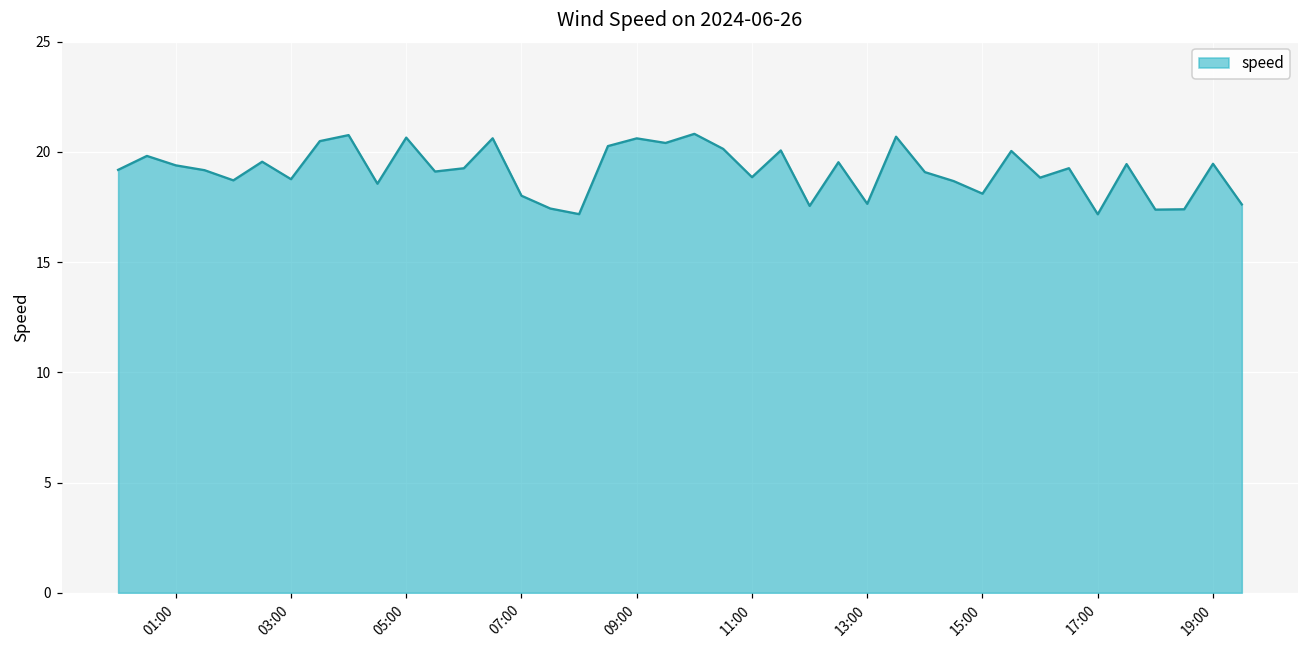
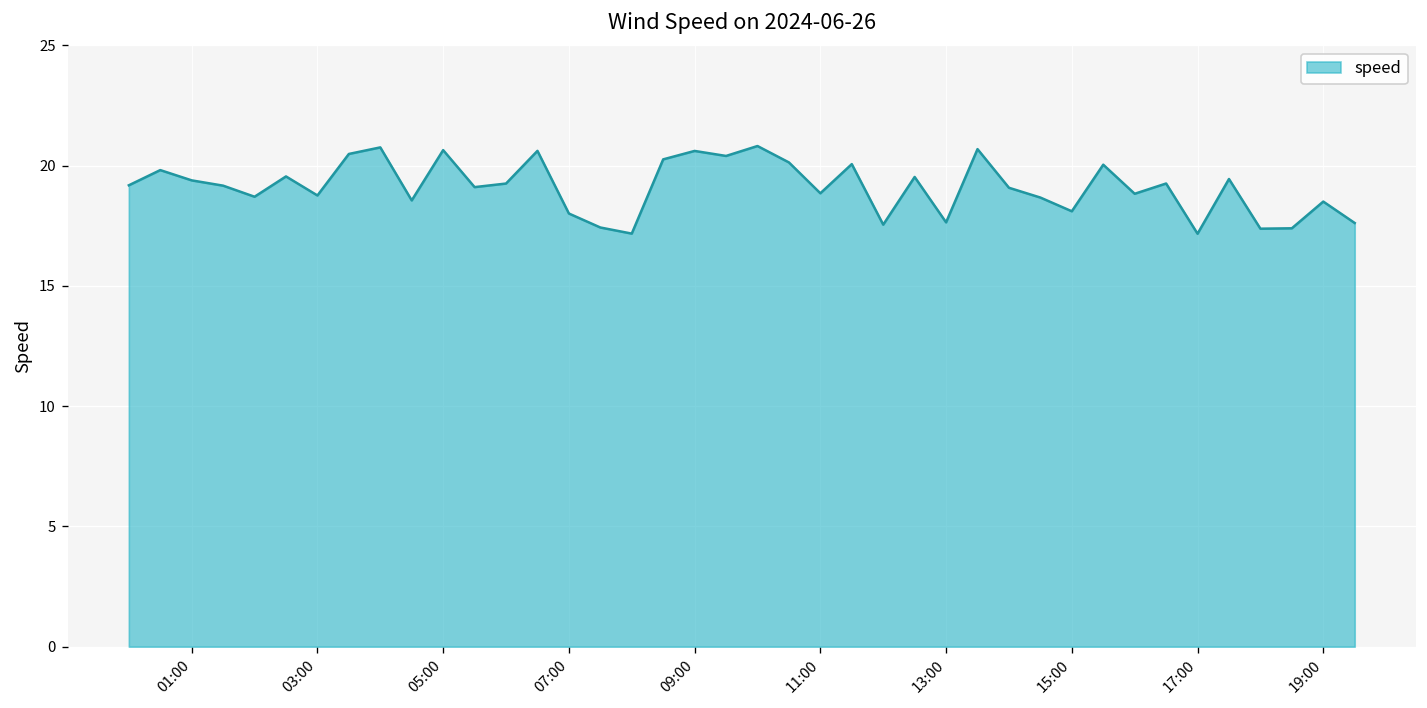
  {
    "01:00": 19.4,
    "03:00": 18.8,
    "05:00": 20.6,
    "07:00": 18.0,
    "09:00": 20.6,
    "11:00": 18.9,
    "13:00": 17.6,
    "15:00": 18.1,
    "17:00": 17.2,
-   "19:00": 19.5
+   "19:00": 18.5
  }
